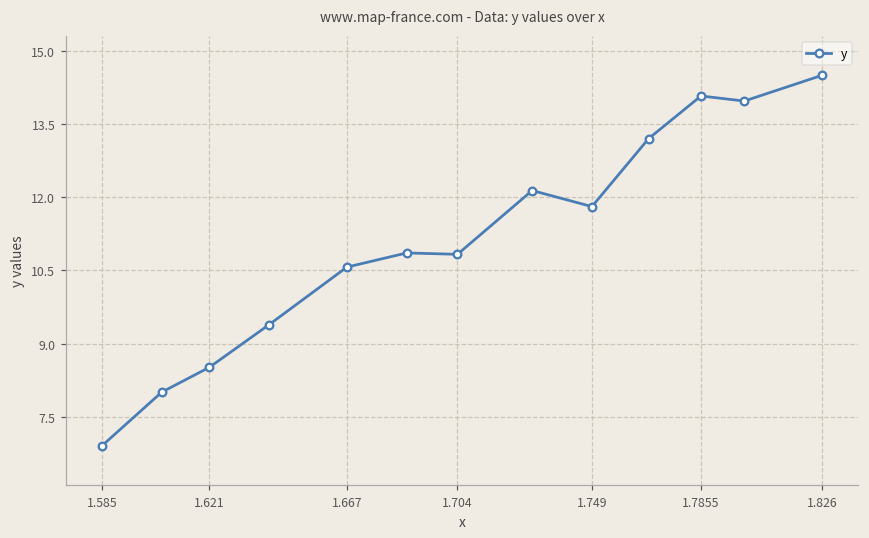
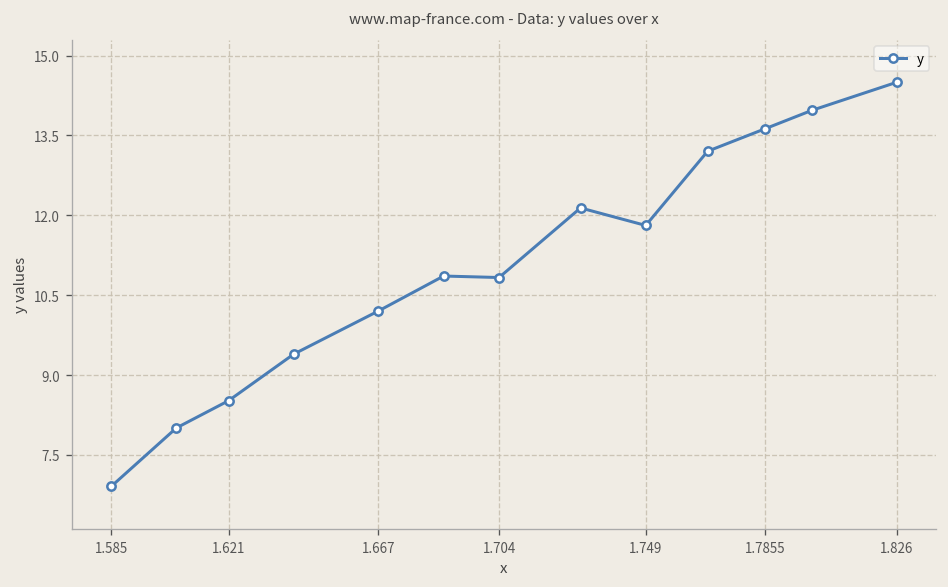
  {
    "1.585": 6.9,
    "1.621": 8.5,
-   "1.667": 10.6,
+   "1.667": 10.2,
    "1.704": 10.8,
    "1.749": 11.8,
-   "1.7855": 14.1,
+   "1.7855": 13.6,
    "1.826": 14.5
  }
